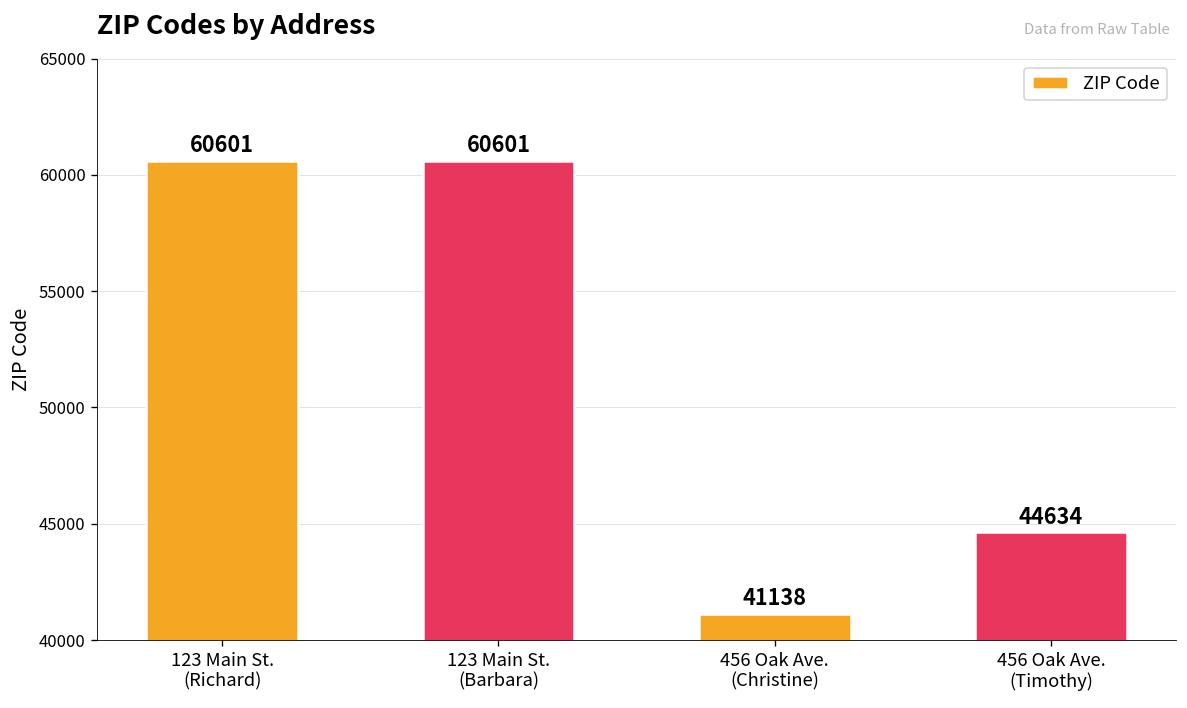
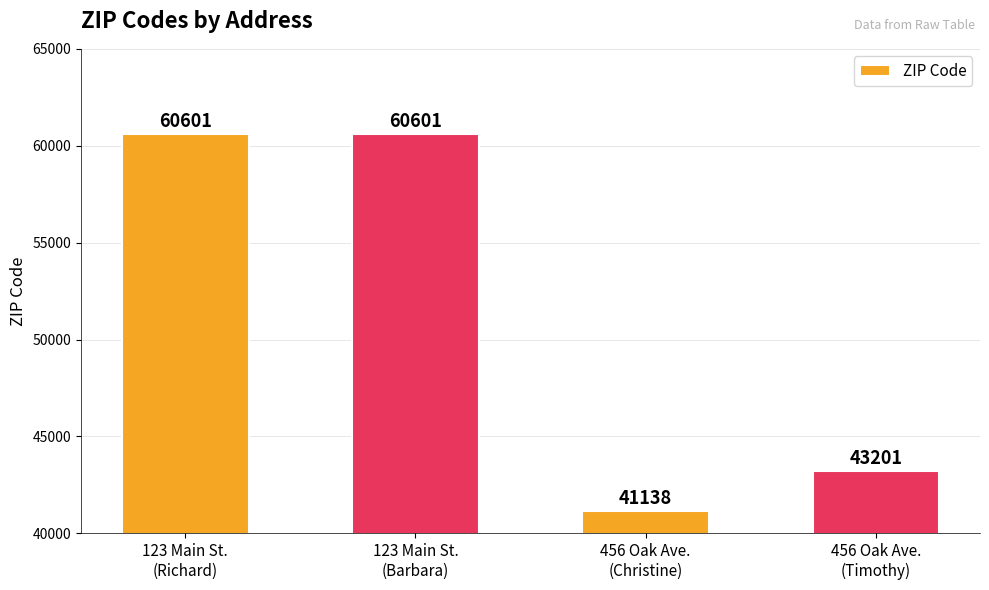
  {
    "123 Main St. (Richard)": 60601,
    "123 Main St. (Barbara)": 60601,
    "456 Oak Ave. (Christine)": 41138,
-   "456 Oak Ave. (Timothy)": 44634
+   "456 Oak Ave. (Timothy)": 43201
  }
